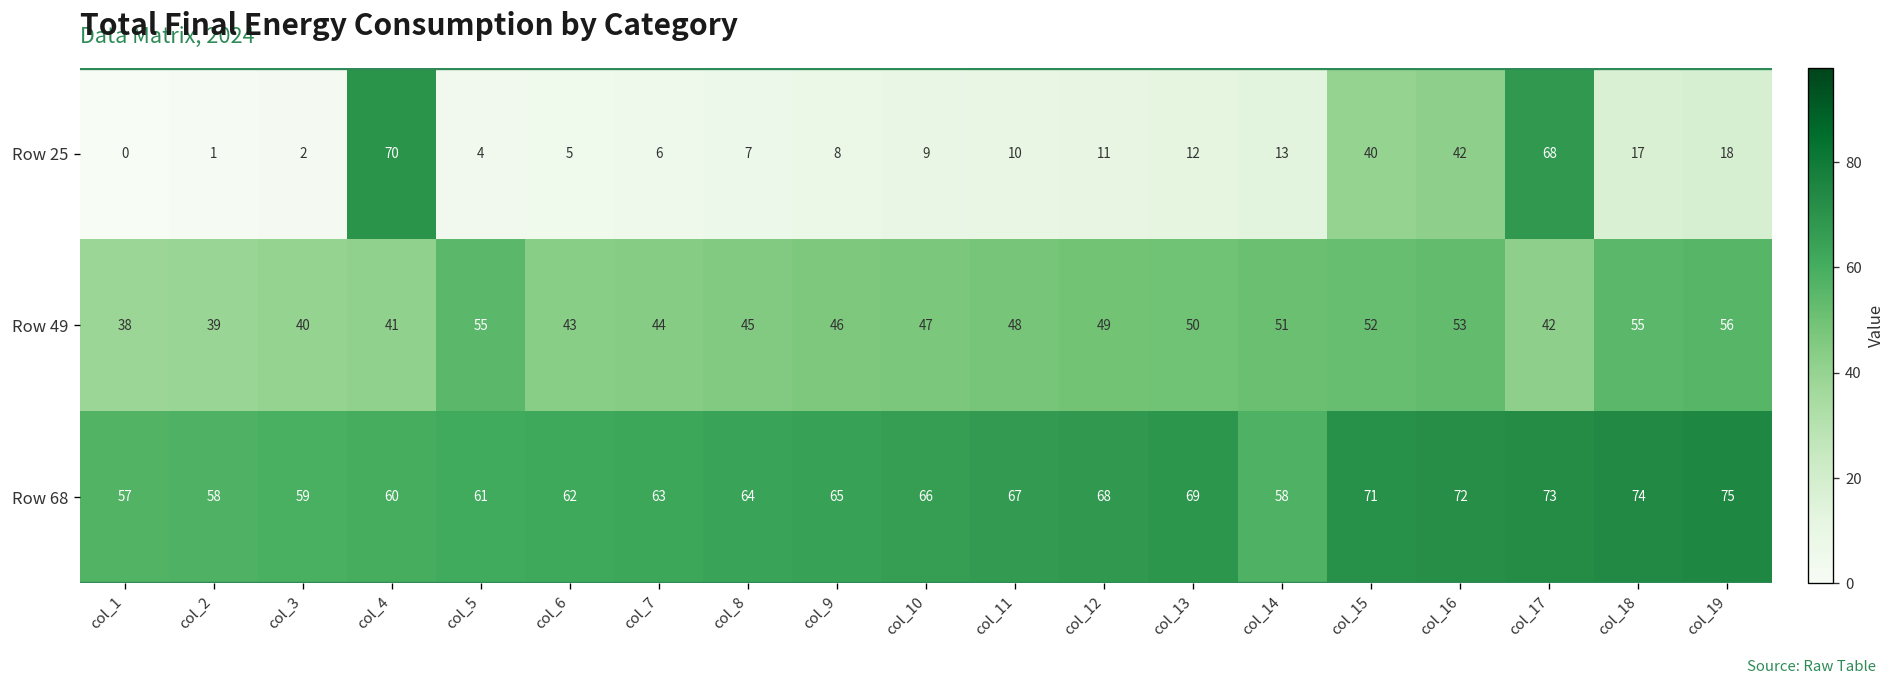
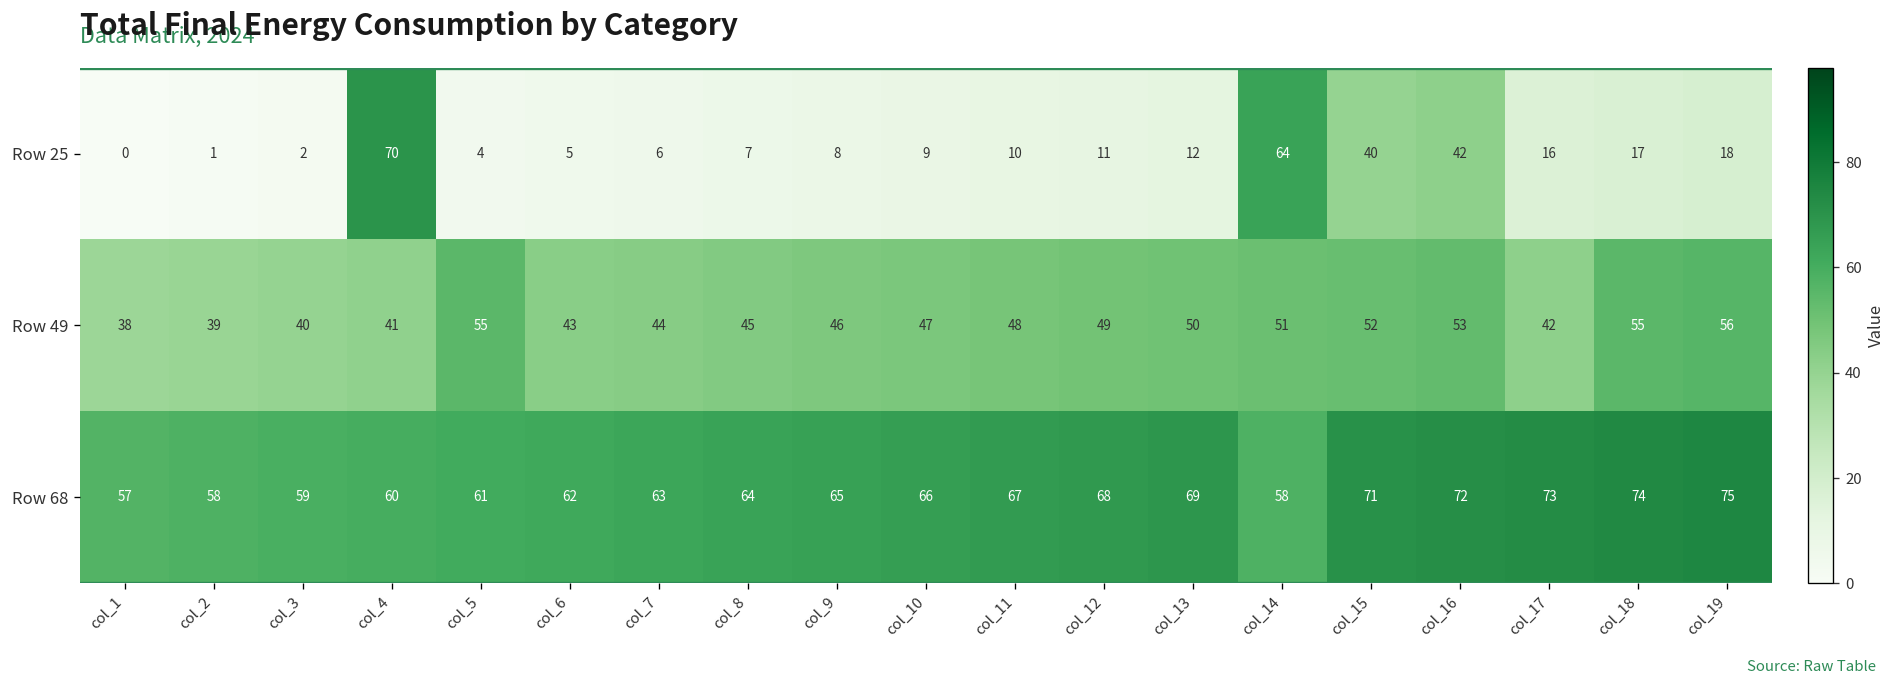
  {
    "Row 25": {
      "col_1": 0,
      "col_2": 1,
      "col_3": 2,
      "col_4": 70,
      "col_5": 4,
      "col_6": 5,
      "col_7": 6,
      "col_8": 7,
      "col_9": 8,
      "col_10": 9,
      "col_11": 10,
      "col_12": 11,
      "col_13": 12,
-     "col_14": 13,
+     "col_14": 64,
      "col_15": 40,
      "col_16": 42,
-     "col_17": 68,
+     "col_17": 16,
      "col_18": 17,
      "col_19": 18
    },
    "Row 49": {
      "col_1": 38,
      "col_2": 39,
      "col_3": 40,
      "col_4": 41,
      "col_5": 55,
      "col_6": 43,
      "col_7": 44,
      "col_8": 45,
      "col_9": 46,
      "col_10": 47,
      "col_11": 48,
      "col_12": 49,
      "col_13": 50,
      "col_14": 51,
      "col_15": 52,
      "col_16": 53,
      "col_17": 42,
      "col_18": 55,
      "col_19": 56
    },
    "Row 68": {
      "col_1": 57,
      "col_2": 58,
      "col_3": 59,
      "col_4": 60,
      "col_5": 61,
      "col_6": 62,
      "col_7": 63,
      "col_8": 64,
      "col_9": 65,
      "col_10": 66,
      "col_11": 67,
      "col_12": 68,
      "col_13": 69,
      "col_14": 58,
      "col_15": 71,
      "col_16": 72,
      "col_17": 73,
      "col_18": 74,
      "col_19": 75
    }
  }
